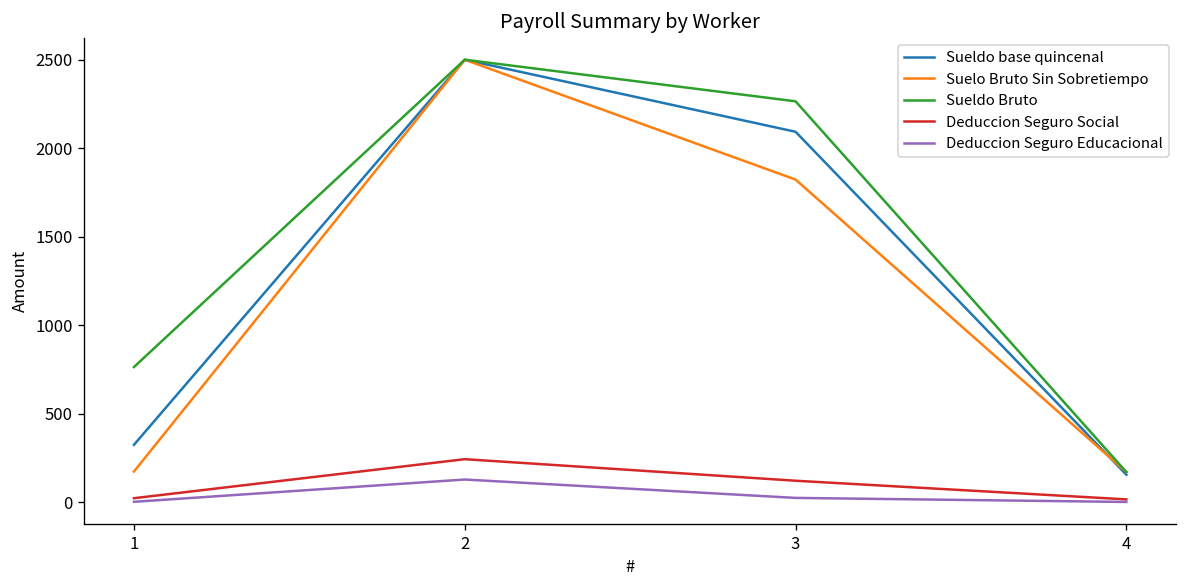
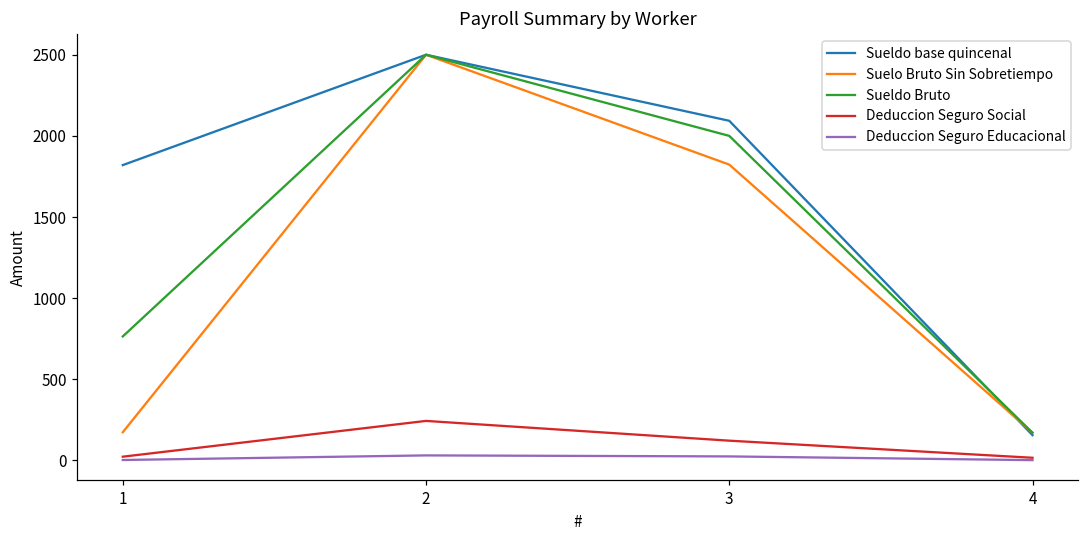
  {
    "Sueldo base quincenal": {
-     "1": 330,
+     "1": 1820,
      "3": 2090
    },
    "Suelo Bruto Sin Sobretiempo": {
      "1": 170,
      "3": 1820
    },
    "Sueldo Bruto": {
      "1": 760,
-     "3": 2270
+     "3": 2000
    },
    "Deduccion Seguro Social": {
      "1": 20,
      "2": 240,
      "3": 120
    },
    "Deduccion Seguro Educacional": {
      "1": 0,
-     "2": 130,
+     "2": 30,
      "3": 30
    }
  }
